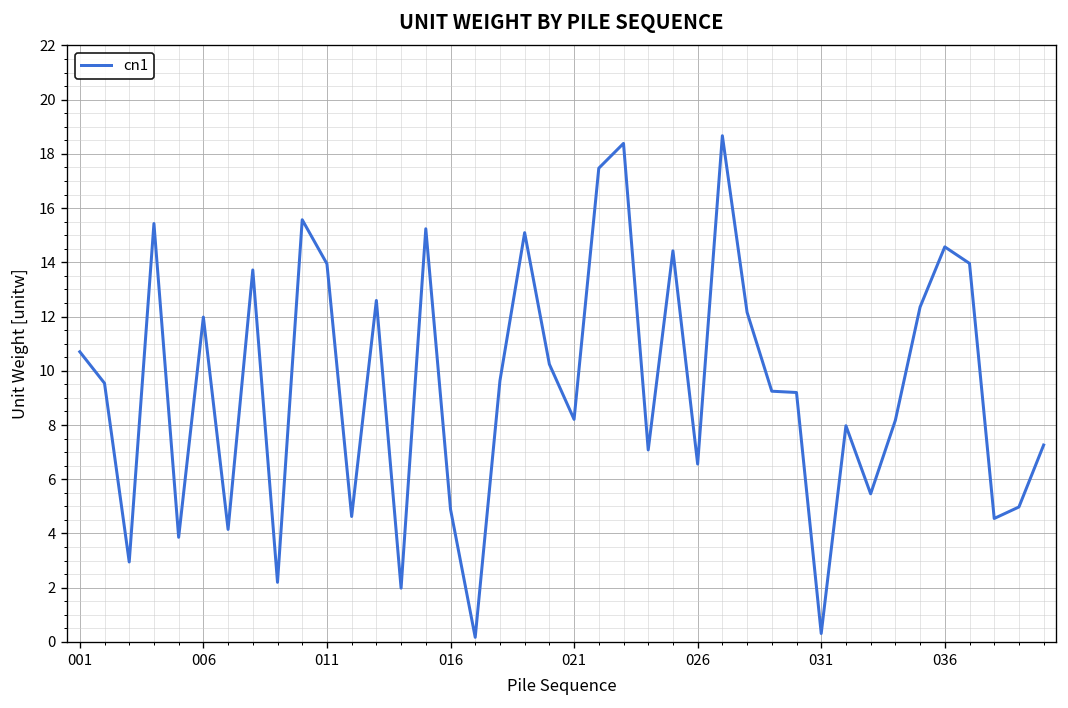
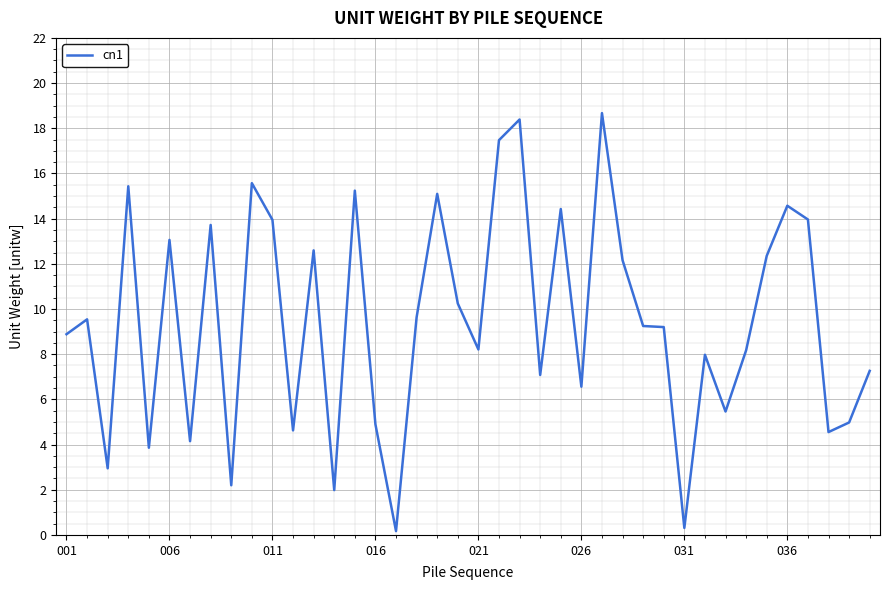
  {
-   "001": 10.7,
-   "006": 12.0,
+   "001": 8.9,
+   "006": 13.1,
    "011": 13.9,
    "016": 4.9,
    "021": 8.2,
    "026": 6.6,
    "031": 0.3,
    "036": 14.6
  }
